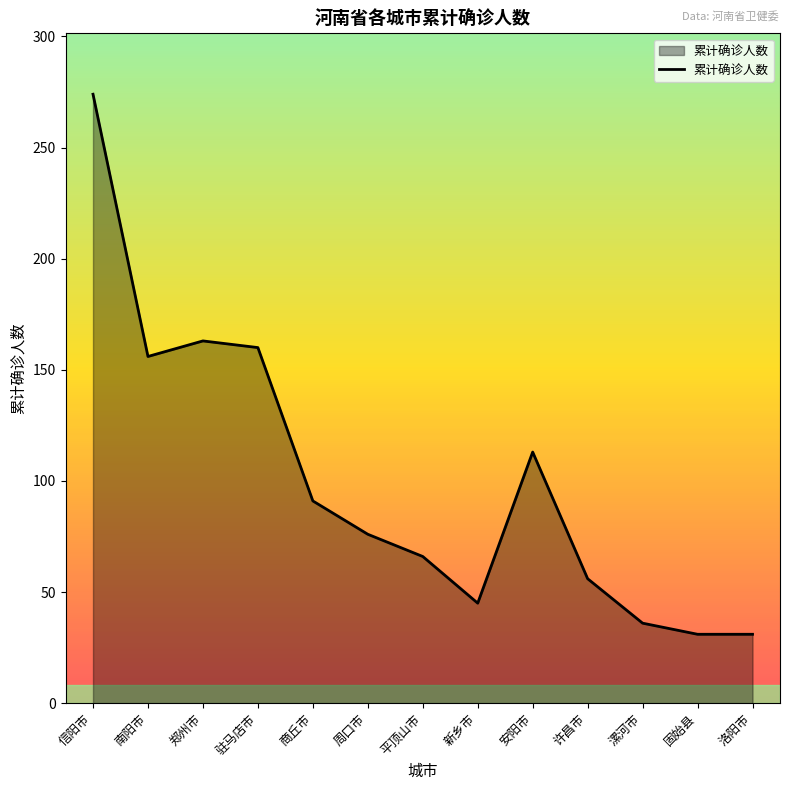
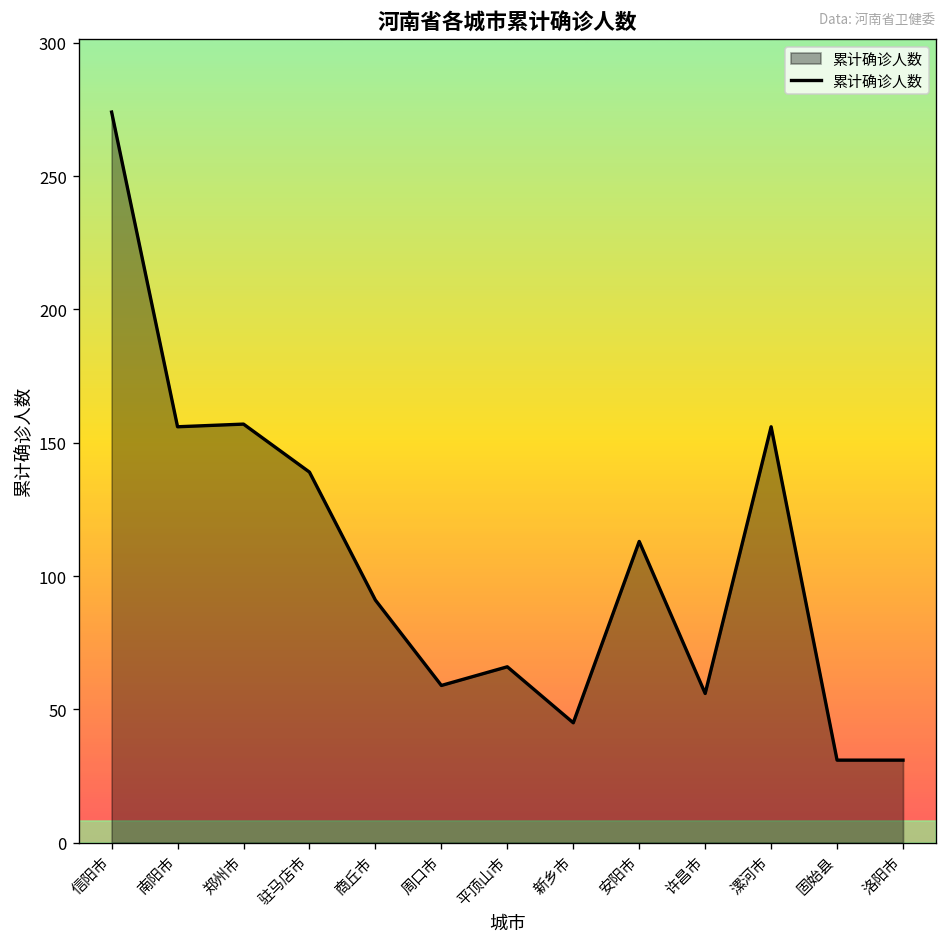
  {
    "信阳市": 274,
    "南阳市": 156,
-   "郑州市": 163,
-   "驻马店市": 160,
+   "郑州市": 157,
+   "驻马店市": 139,
    "商丘市": 91,
-   "周口市": 76,
+   "周口市": 59,
    "平顶山市": 66,
    "新乡市": 45,
    "安阳市": 113,
    "许昌市": 56,
-   "漯河市": 36,
+   "漯河市": 156,
    "固始县": 31,
    "洛阳市": 31
  }
